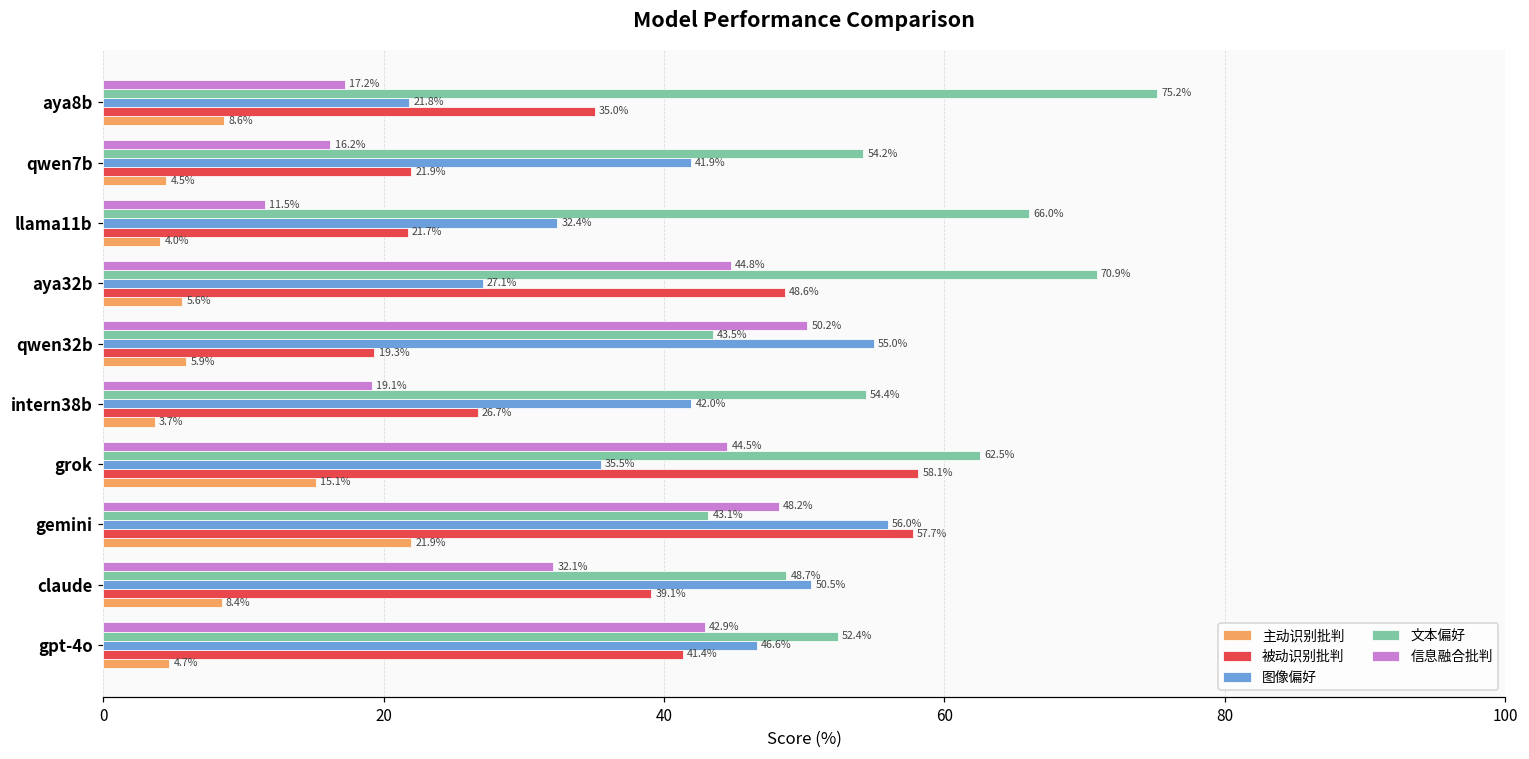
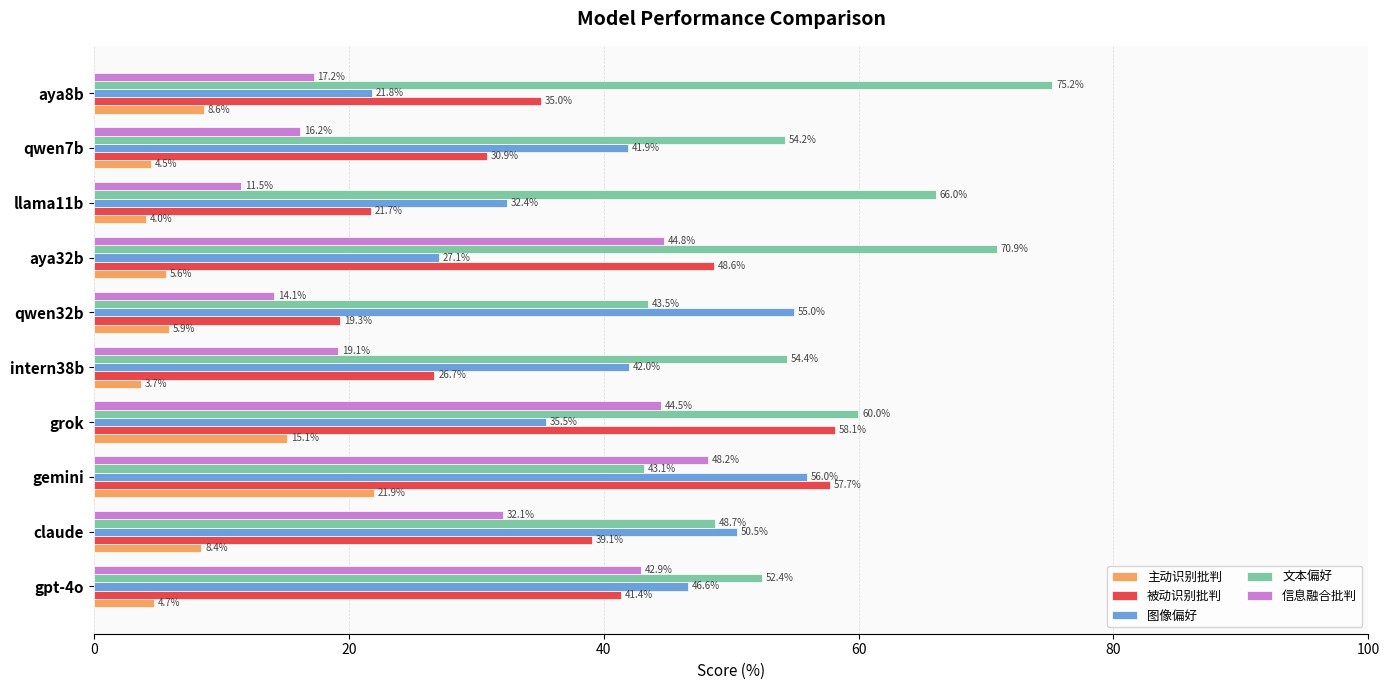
  {
    "主动识别批判": {
      "aya8b": "8.6%",
      "qwen7b": "4.5%",
      "llama11b": "4.0%",
      "aya32b": "5.6%",
      "qwen32b": "5.9%",
      "intern38b": "3.7%",
      "grok": "15.1%",
      "gemini": "21.9%",
      "claude": "8.4%",
      "gpt-4o": "4.7%"
    },
    "被动识别批判": {
      "aya8b": "35.0%",
-     "qwen7b": "21.9%",
+     "qwen7b": "30.9%",
      "llama11b": "21.7%",
      "aya32b": "48.6%",
      "qwen32b": "19.3%",
      "intern38b": "26.7%",
      "grok": "58.1%",
      "gemini": "57.7%",
      "claude": "39.1%",
      "gpt-4o": "41.4%"
    },
    "图像偏好": {
      "aya8b": "21.8%",
      "qwen7b": "41.9%",
      "llama11b": "32.4%",
      "aya32b": "27.1%",
      "qwen32b": "55.0%",
      "intern38b": "42.0%",
      "grok": "35.5%",
      "gemini": "56.0%",
      "claude": "50.5%",
      "gpt-4o": "46.6%"
    },
    "文本偏好": {
      "aya8b": "75.2%",
      "qwen7b": "54.2%",
      "llama11b": "66.0%",
      "aya32b": "70.9%",
      "qwen32b": "43.5%",
      "intern38b": "54.4%",
-     "grok": "62.5%",
+     "grok": "60.0%",
      "gemini": "43.1%",
      "claude": "48.7%",
      "gpt-4o": "52.4%"
    },
    "信息融合批判": {
      "aya8b": "17.2%",
      "qwen7b": "16.2%",
      "llama11b": "11.5%",
      "aya32b": "44.8%",
-     "qwen32b": "50.2%",
+     "qwen32b": "14.1%",
      "intern38b": "19.1%",
      "grok": "44.5%",
      "gemini": "48.2%",
      "claude": "32.1%",
      "gpt-4o": "42.9%"
    }
  }
